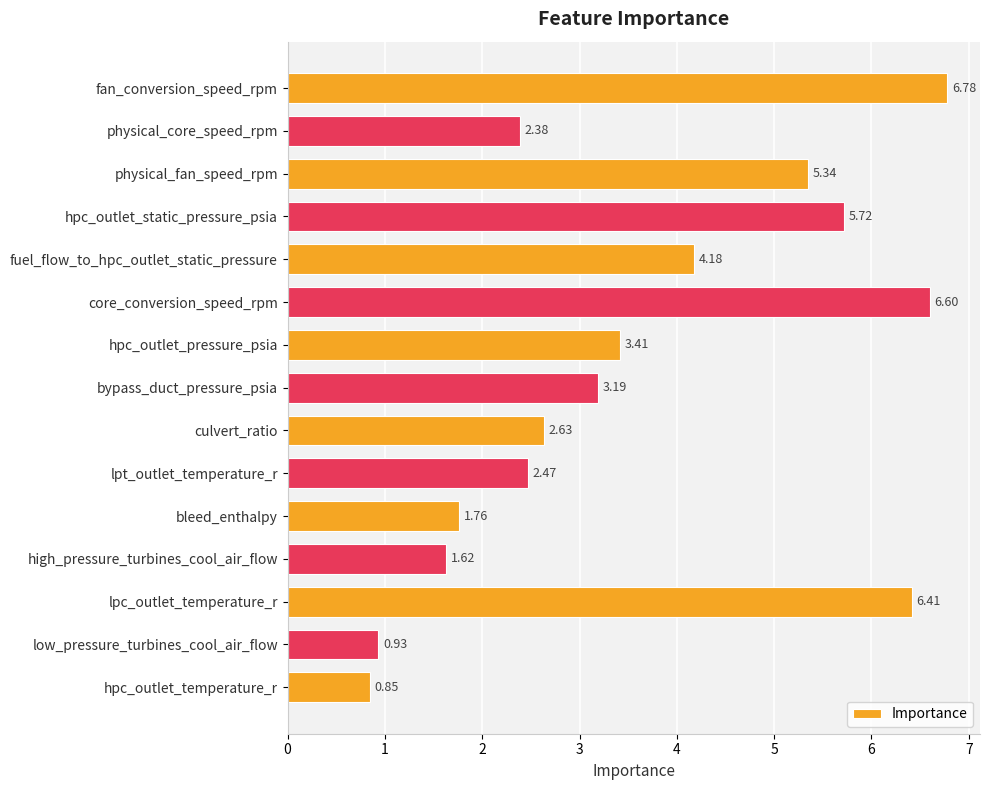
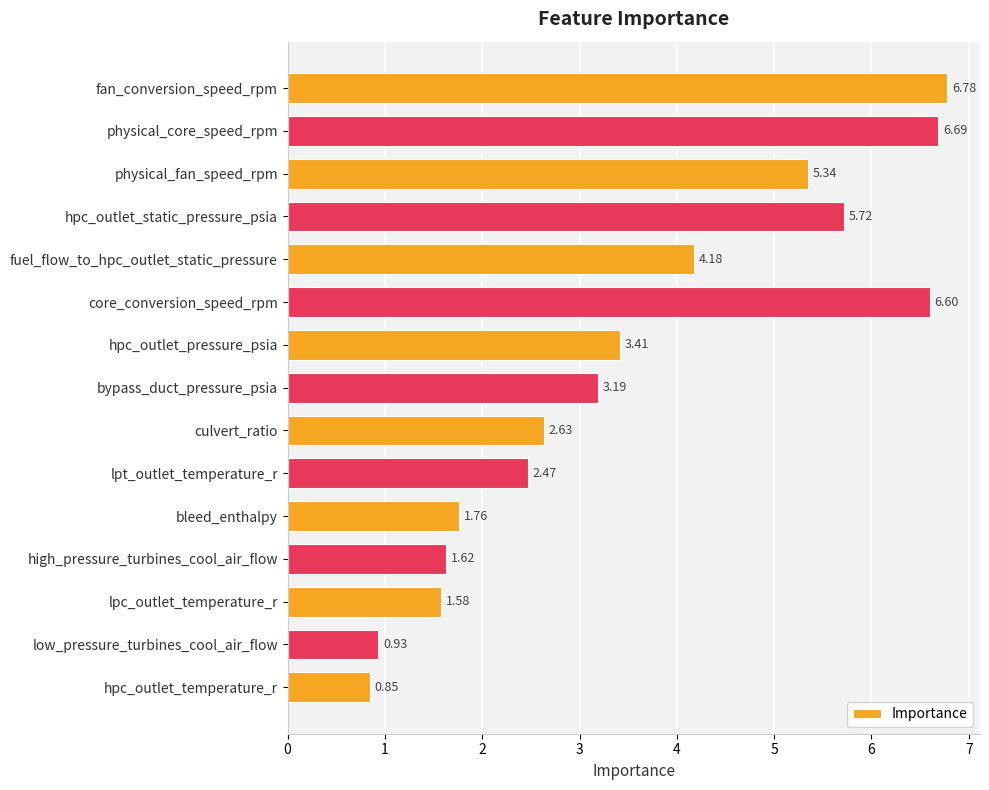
  {
    "fan_conversion_speed_rpm": 6.78,
-   "physical_core_speed_rpm": 2.38,
+   "physical_core_speed_rpm": 6.69,
    "physical_fan_speed_rpm": 5.34,
    "hpc_outlet_static_pressure_psia": 5.72,
    "fuel_flow_to_hpc_outlet_static_pressure": 4.18,
    "core_conversion_speed_rpm": 6.60,
    "hpc_outlet_pressure_psia": 3.41,
    "bypass_duct_pressure_psia": 3.19,
    "culvert_ratio": 2.63,
    "lpt_outlet_temperature_r": 2.47,
    "bleed_enthalpy": 1.76,
    "high_pressure_turbines_cool_air_flow": 1.62,
-   "lpc_outlet_temperature_r": 6.41,
+   "lpc_outlet_temperature_r": 1.58,
    "low_pressure_turbines_cool_air_flow": 0.93,
    "hpc_outlet_temperature_r": 0.85
  }
